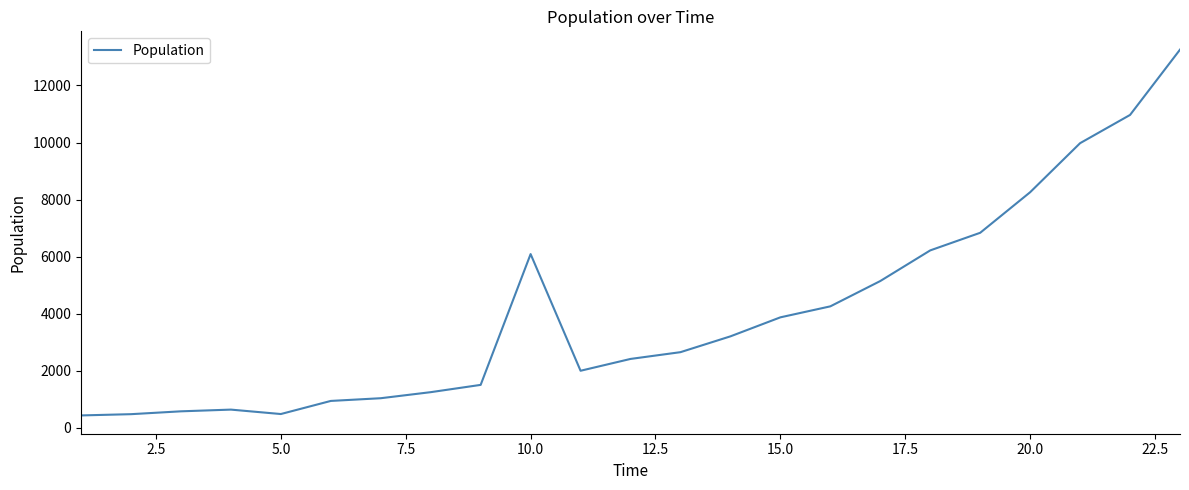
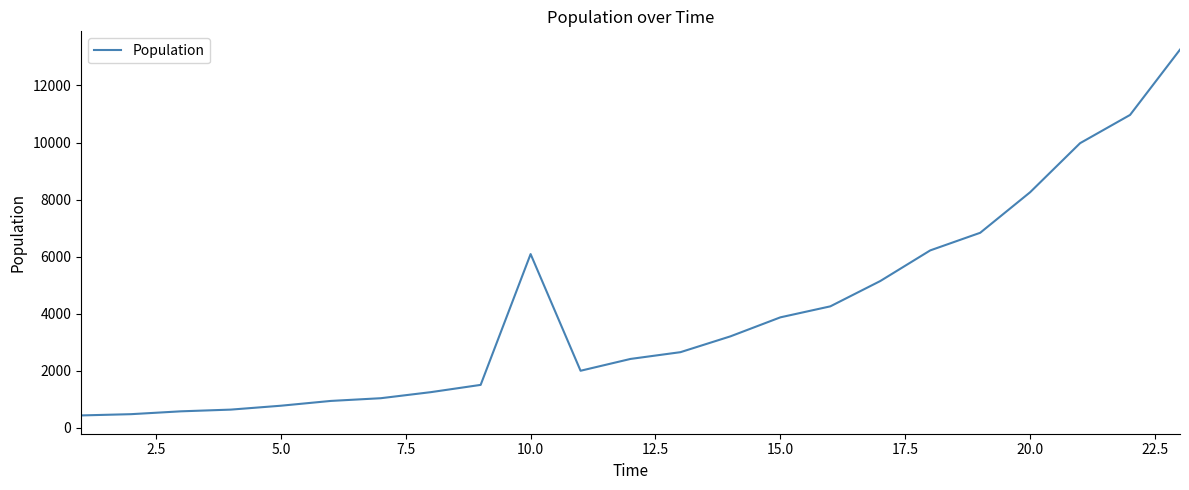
  {
-   "5.0": 500,
+   "5.0": 800,
    "10.0": 6100,
    "15.0": 3900,
    "20.0": 8300
  }
